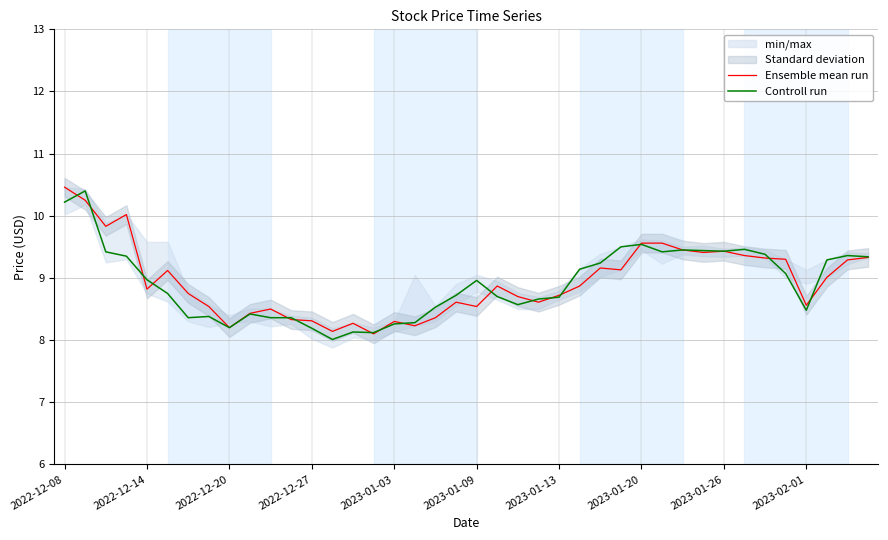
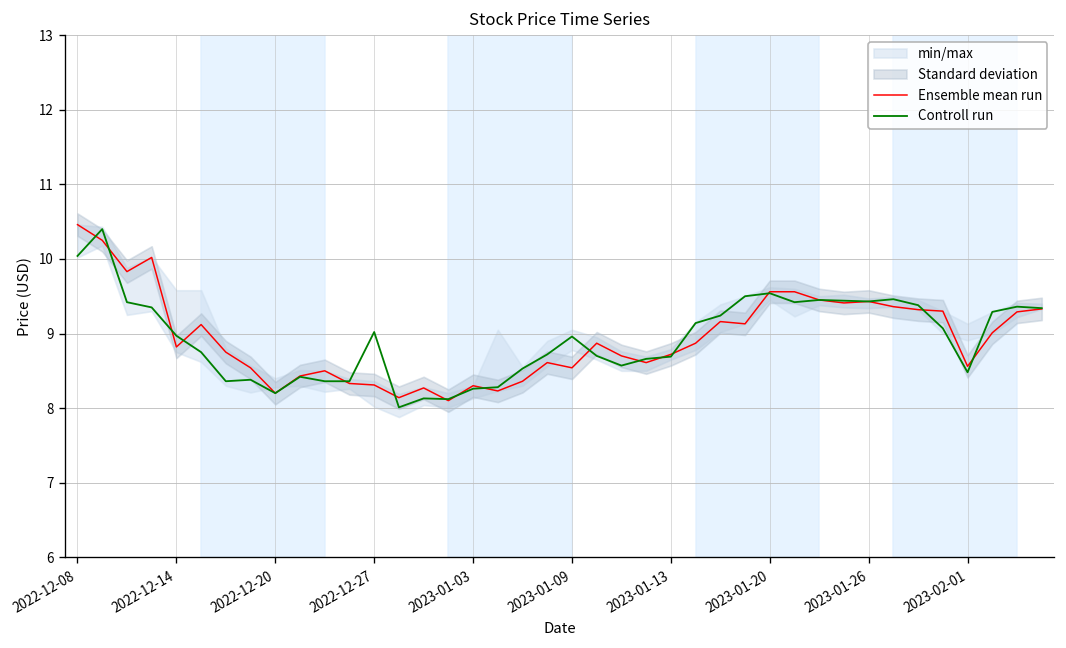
  {
    "Ensemble mean run": {
      "2022-12-14": 8.8,
      "2022-12-27": 8.3,
      "2023-01-09": 8.5,
      "2023-02-01": 8.6
    },
    "Controll run": {
-     "2022-12-08": 10.2,
-     "2022-12-27": 8.2,
+     "2022-12-08": 10.0,
+     "2022-12-27": 9.0,
      "2023-01-09": 9.0,
      "2023-02-01": 8.5
    }
  }
